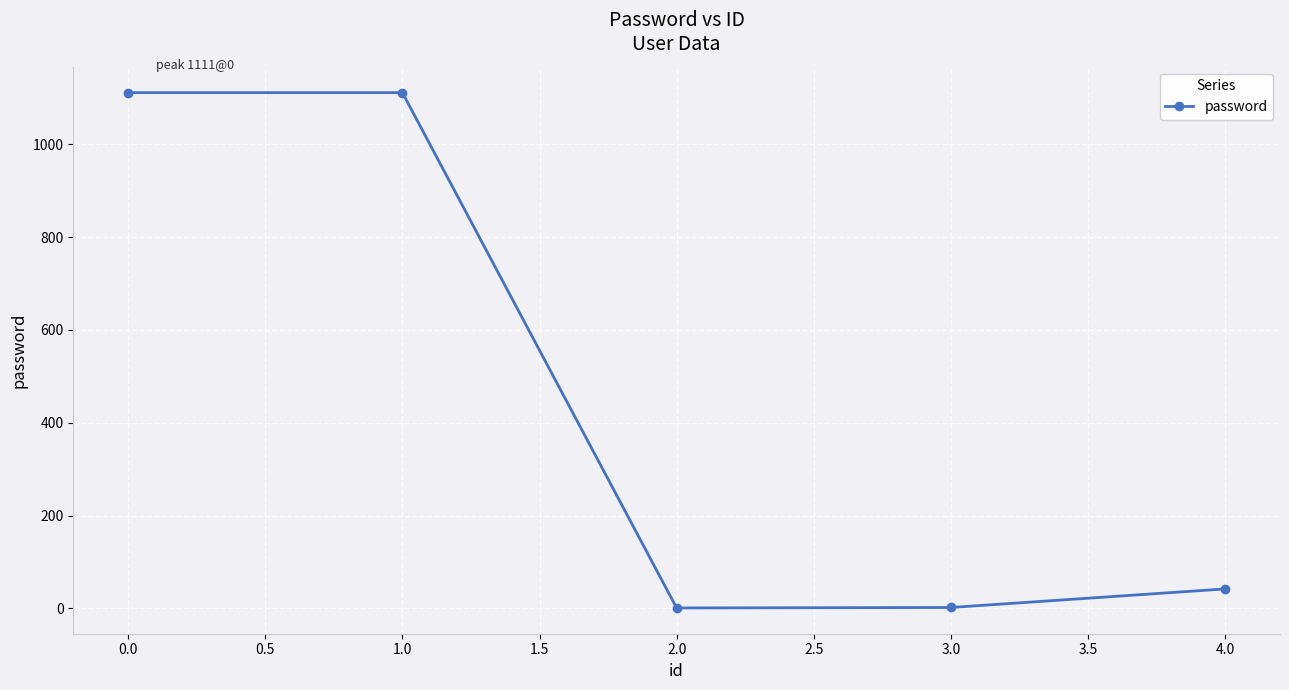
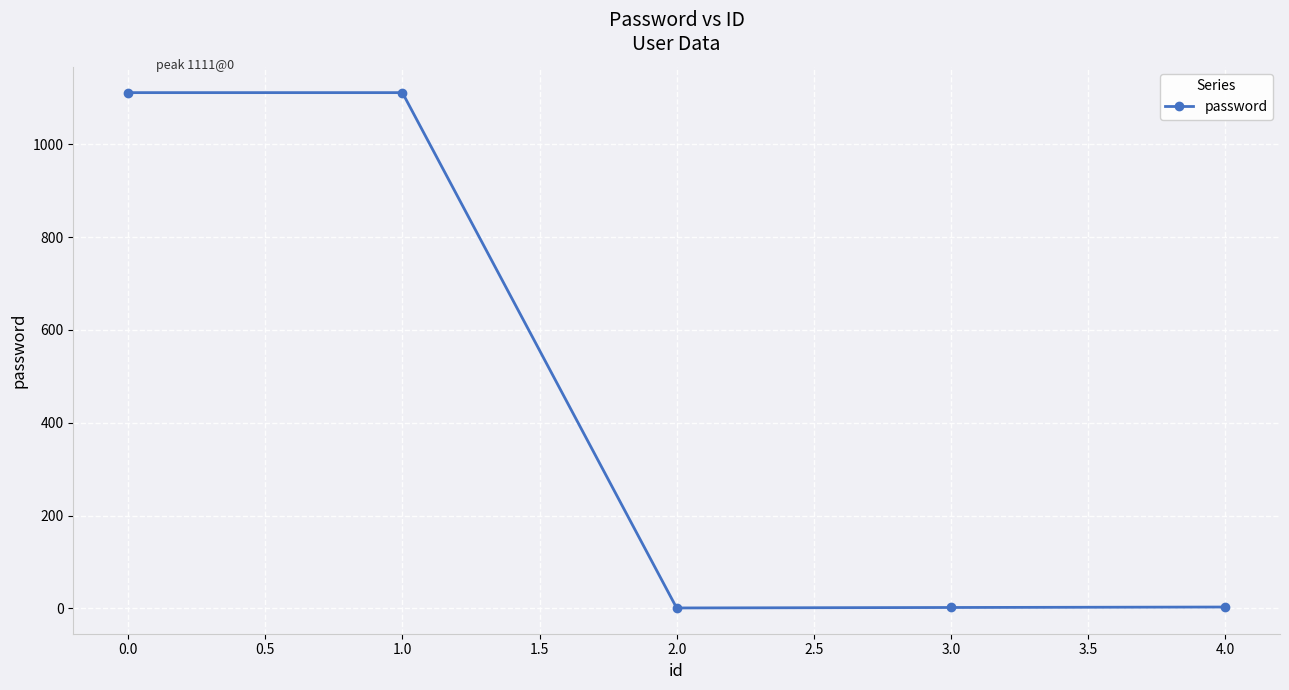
  {
    "0.0": 1110,
    "1.0": 1110,
    "2.0": 0,
    "3.0": 0,
-   "4.0": 40
+   "4.0": 0
  }
